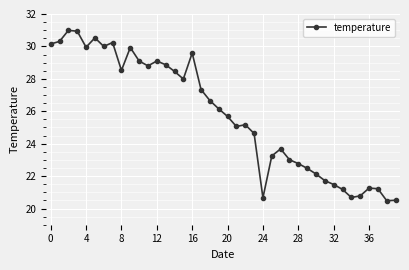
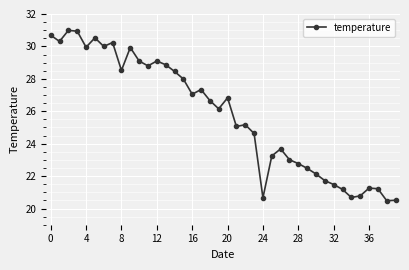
  {
-   "0": 30.2,
+   "0": 30.7,
    "4": 30.0,
    "8": 28.5,
    "12": 29.1,
-   "16": 29.6,
-   "20": 25.7,
+   "16": 27.1,
+   "20": 26.8,
    "24": 20.7,
    "28": 22.8,
    "32": 21.5,
    "36": 21.3
  }
